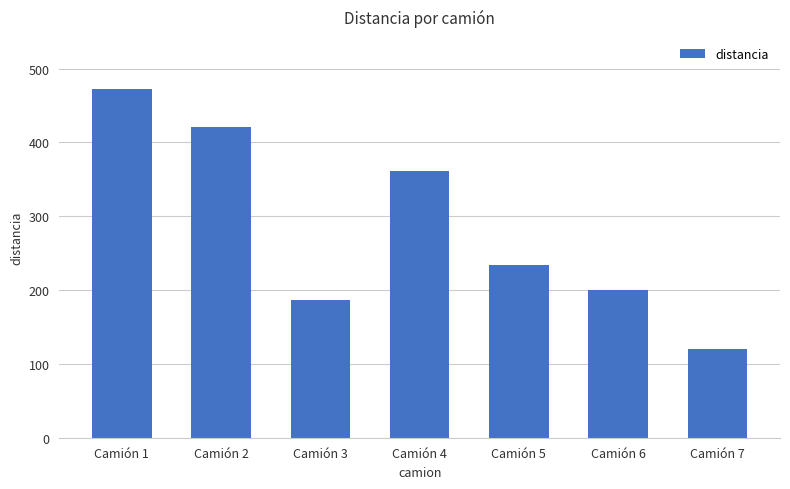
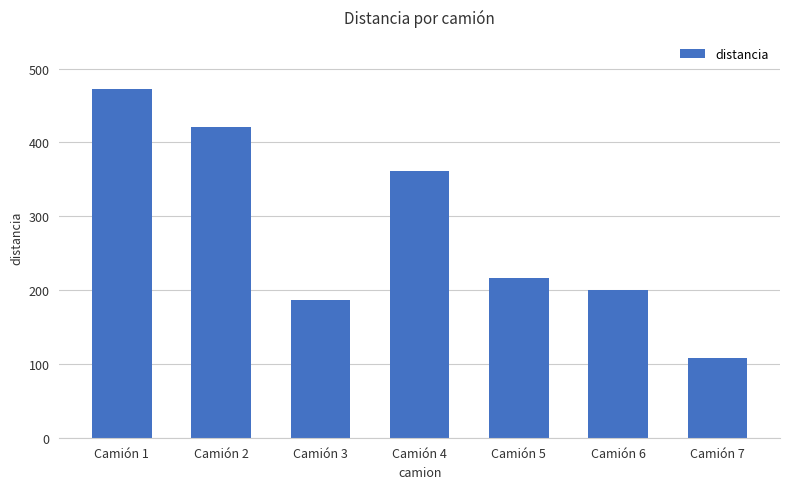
  {
    "Camión 1": 470,
    "Camión 2": 420,
    "Camión 3": 190,
    "Camión 4": 360,
-   "Camión 5": 230,
+   "Camión 5": 220,
    "Camión 6": 200,
-   "Camión 7": 120
+   "Camión 7": 110
  }
